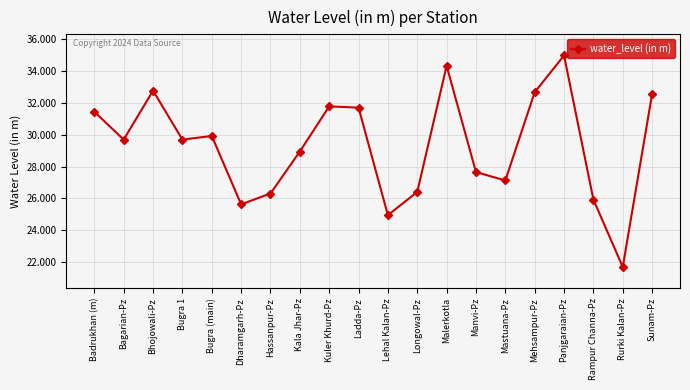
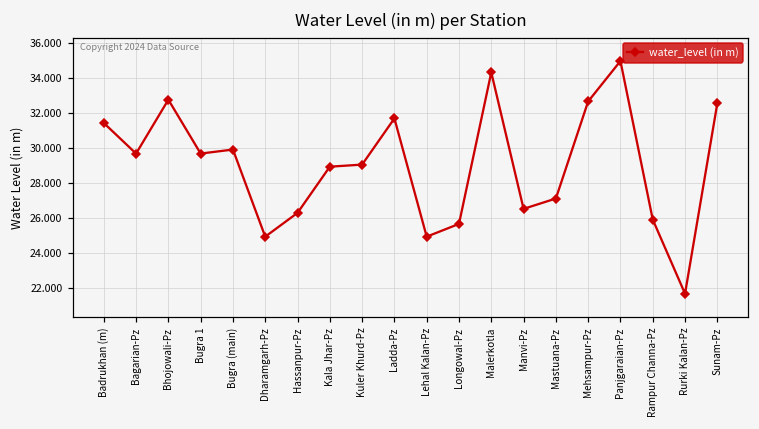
  {
    "Badrukhan (m)": 31.5,
    "Bagarian-Pz": 29.7,
    "Bhojowali-Pz": 32.8,
    "Bugra 1": 29.7,
    "Bugra (main)": 29.9,
-   "Dharamgarh-Pz": 25.6,
+   "Dharamgarh-Pz": 25.0,
    "Hassanpur-Pz": 26.3,
    "Kala Jhar-Pz": 29.0,
-   "Kuler Khurd-Pz": 31.8,
+   "Kuler Khurd-Pz": 29.1,
    "Ladda-Pz": 31.7,
    "Lehal Kalan-Pz": 25.0,
-   "Longowal-Pz": 26.4,
+   "Longowal-Pz": 25.7,
    "Malerkotla": 34.3,
-   "Manvi-Pz": 27.7,
+   "Manvi-Pz": 26.5,
    "Mastuana-Pz": 27.1,
    "Mehsampur-Pz": 32.7,
    "Panjgaraian-Pz": 35.0,
    "Rampur Channa-Pz": 25.9,
    "Rurki Kalan-Pz": 21.7,
    "Sunam-Pz": 32.6
  }
